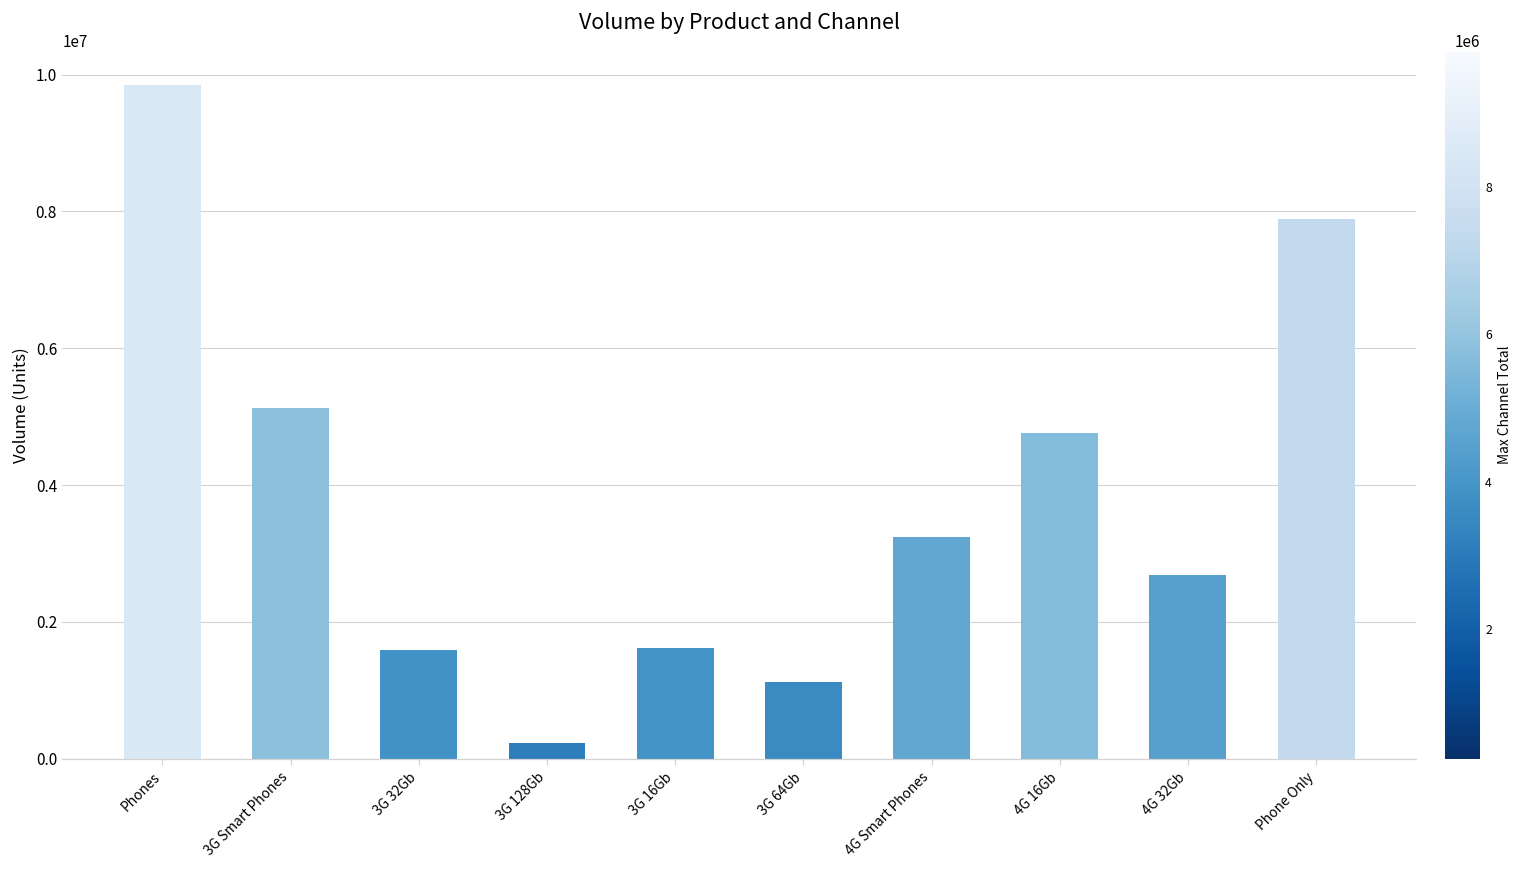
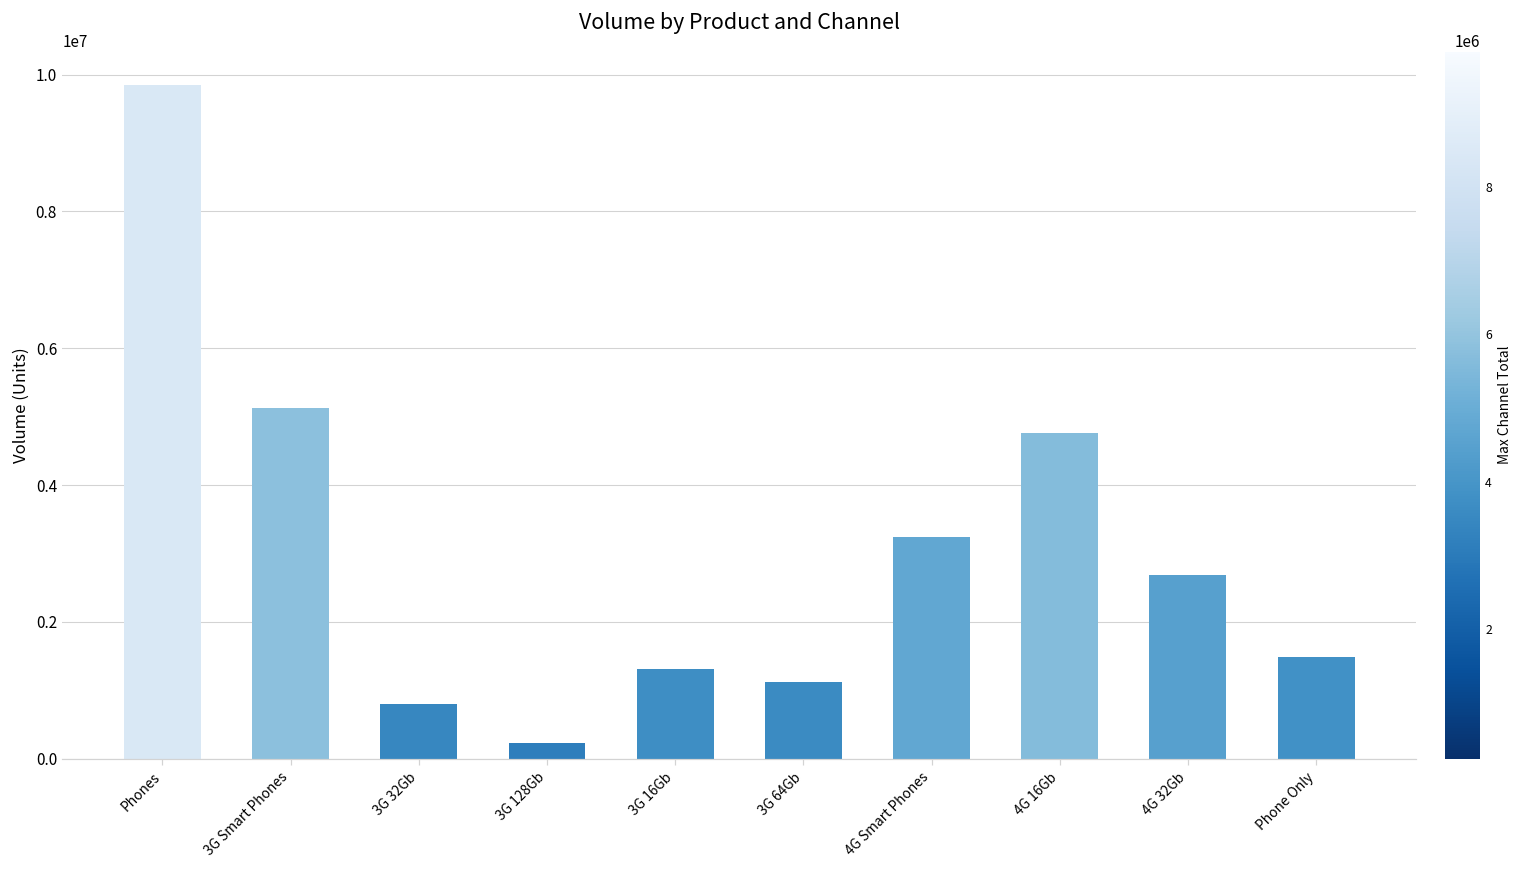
  {
    "Phones": 9800000,
    "3G Smart Phones": 5100000,
-   "3G 32Gb": 1600000,
+   "3G 32Gb": 800000,
    "3G 128Gb": 200000,
-   "3G 16Gb": 1600000,
+   "3G 16Gb": 1300000,
    "3G 64Gb": 1100000,
    "4G Smart Phones": 3200000,
    "4G 16Gb": 4800000,
    "4G 32Gb": 2700000,
-   "Phone Only": 7900000
+   "Phone Only": 1500000
  }
